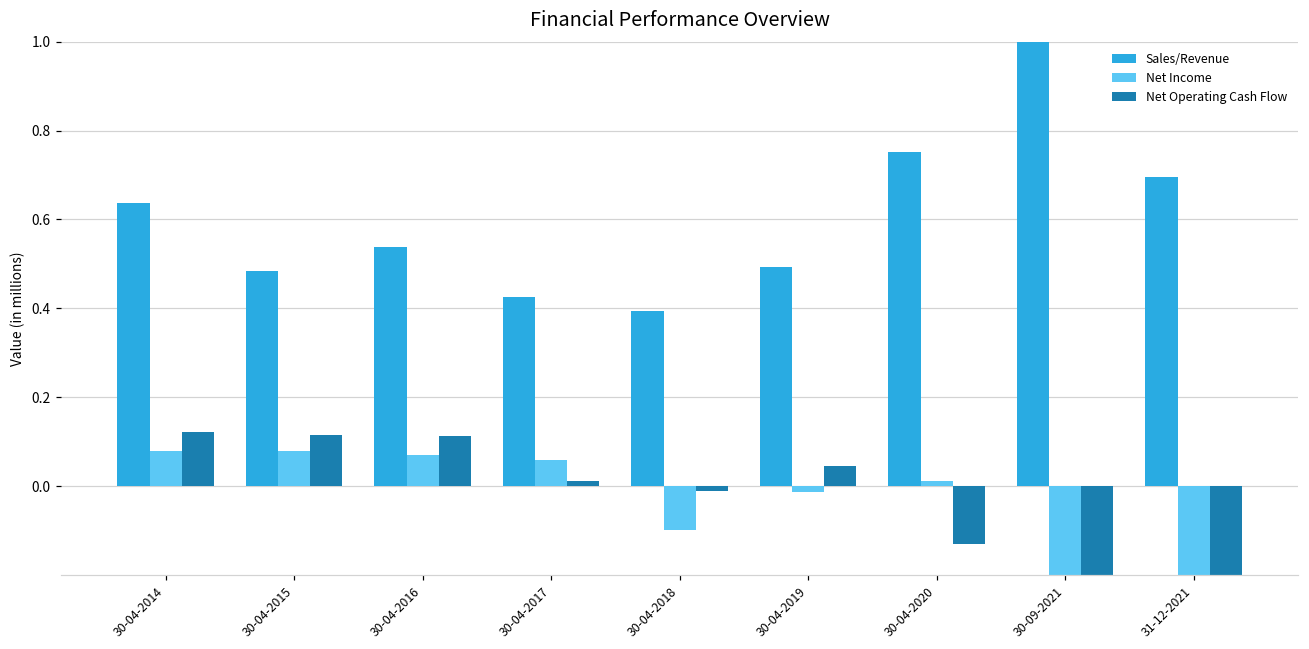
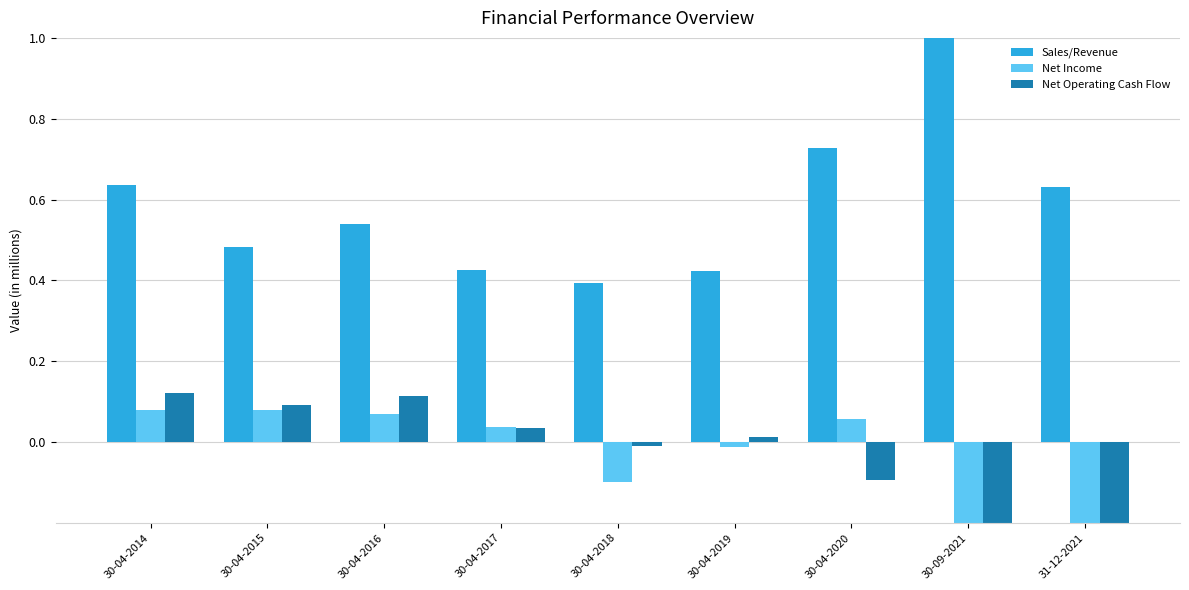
  {
    "Sales/Revenue": {
      "30-04-2014": 0.64,
      "30-04-2015": 0.48,
      "30-04-2016": 0.54,
      "30-04-2017": 0.43,
      "30-04-2018": 0.39,
-     "30-04-2019": 0.49,
-     "30-04-2020": 0.75,
+     "30-04-2019": 0.42,
+     "30-04-2020": 0.73,
      "30-09-2021": 1.00,
-     "31-12-2021": 0.69
+     "31-12-2021": 0.63
    },
    "Net Income": {
      "30-04-2014": 0.08,
      "30-04-2015": 0.08,
      "30-04-2016": 0.07,
-     "30-04-2017": 0.06,
+     "30-04-2017": 0.04,
      "30-04-2018": -0.10,
      "30-04-2019": -0.01,
-     "30-04-2020": 0.01
+     "30-04-2020": 0.06
    },
    "Net Operating Cash Flow": {
      "30-04-2014": 0.12,
-     "30-04-2015": 0.12,
+     "30-04-2015": 0.09,
      "30-04-2016": 0.11,
-     "30-04-2017": 0.01,
+     "30-04-2017": 0.03,
      "30-04-2018": -0.01,
-     "30-04-2019": 0.05,
-     "30-04-2020": -0.13
+     "30-04-2019": 0.01,
+     "30-04-2020": -0.09
    }
  }
